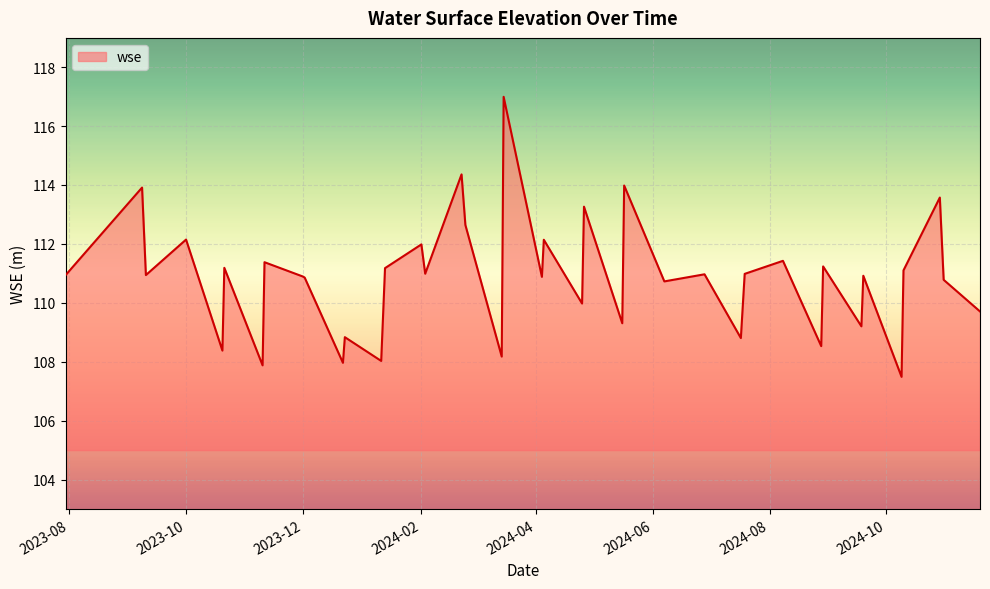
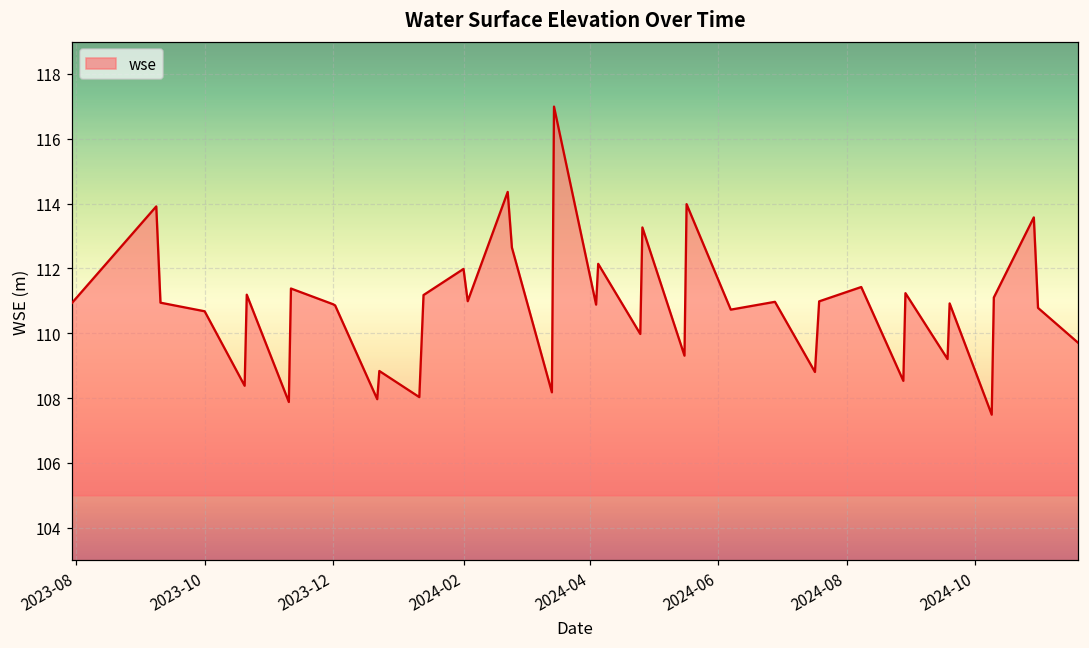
  {
-   "2023-10": 112.1,
+   "2023-10": 110.7,
    "2023-12": 110.9,
    "2024-02": 112.0
  }
